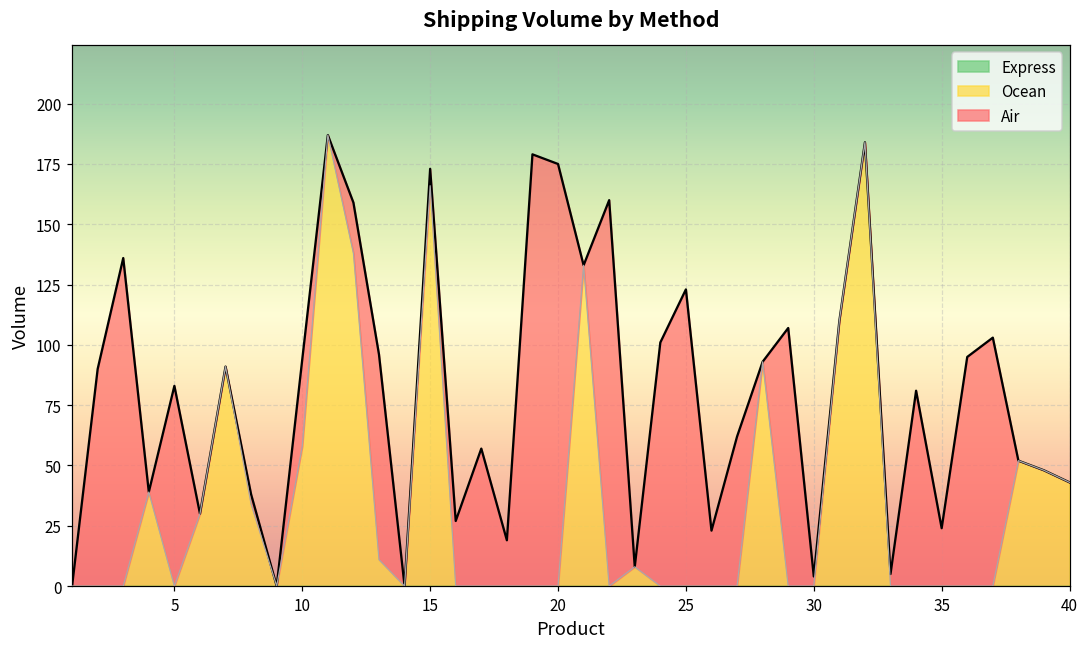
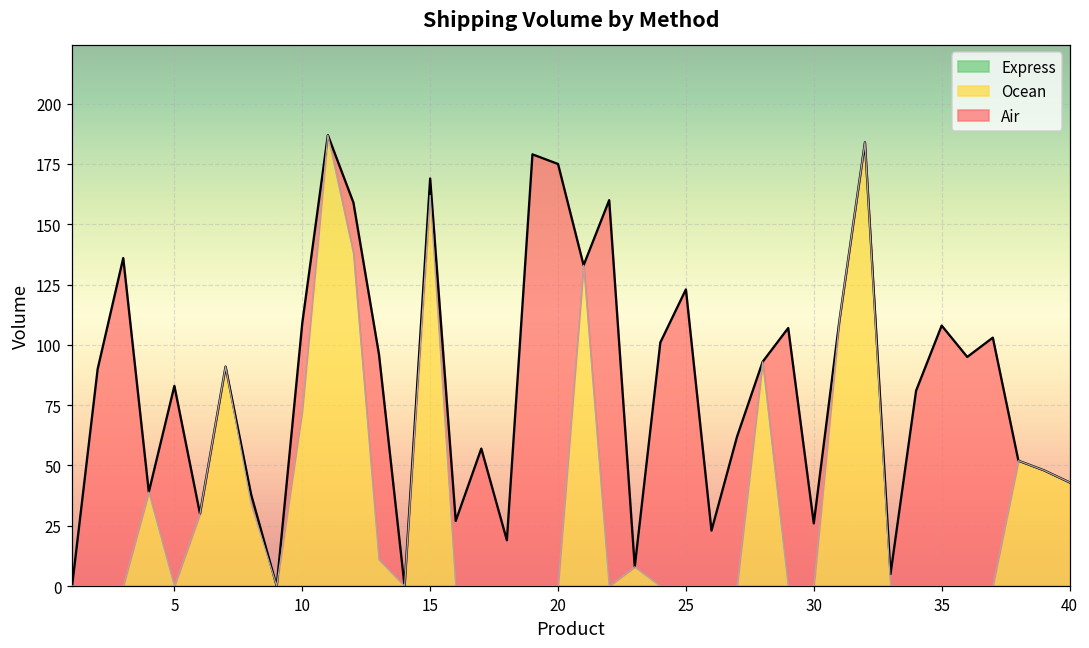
  {
    "Express": {
      "10": 0,
      "15": 0,
      "40": 0
    },
    "Ocean": {
-     "10": 58,
-     "15": 166
+     "10": 73,
+     "15": 162
    },
    "Air": {
      "5": 83,
      "10": 36,
      "15": 7,
      "20": 175,
      "25": 123,
-     "30": 4,
-     "35": 24
+     "30": 26,
+     "35": 108
    }
  }
